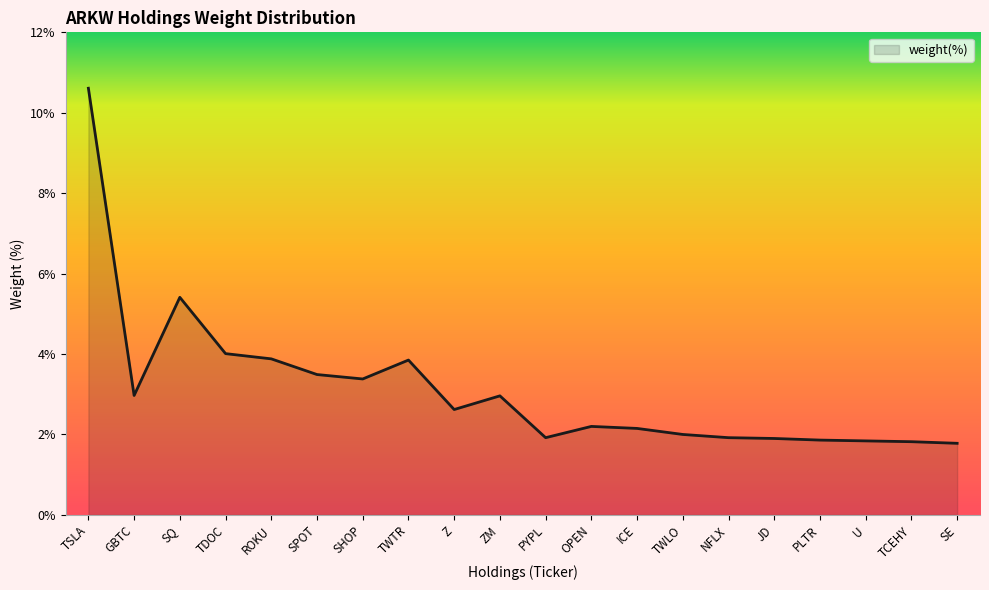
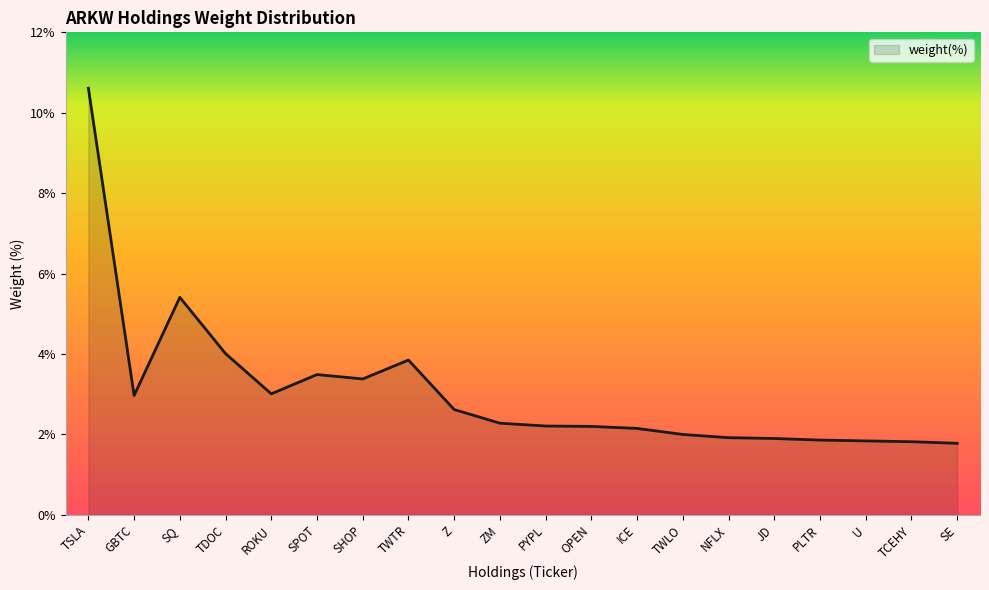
  {
    "TSLA": "10.6%",
    "GBTC": "3.0%",
    "SQ": "5.4%",
    "TDOC": "4.0%",
-   "ROKU": "3.9%",
+   "ROKU": "3.0%",
    "SPOT": "3.5%",
    "SHOP": "3.4%",
    "TWTR": "3.9%",
    "Z": "2.6%",
-   "ZM": "3.0%",
-   "PYPL": "1.9%",
+   "ZM": "2.3%",
+   "PYPL": "2.2%",
    "OPEN": "2.2%",
    "ICE": "2.2%",
    "TWLO": "2.0%",
    "NFLX": "1.9%",
    "JD": "1.9%",
    "PLTR": "1.9%",
    "U": "1.8%",
    "TCEHY": "1.8%",
    "SE": "1.8%"
  }
